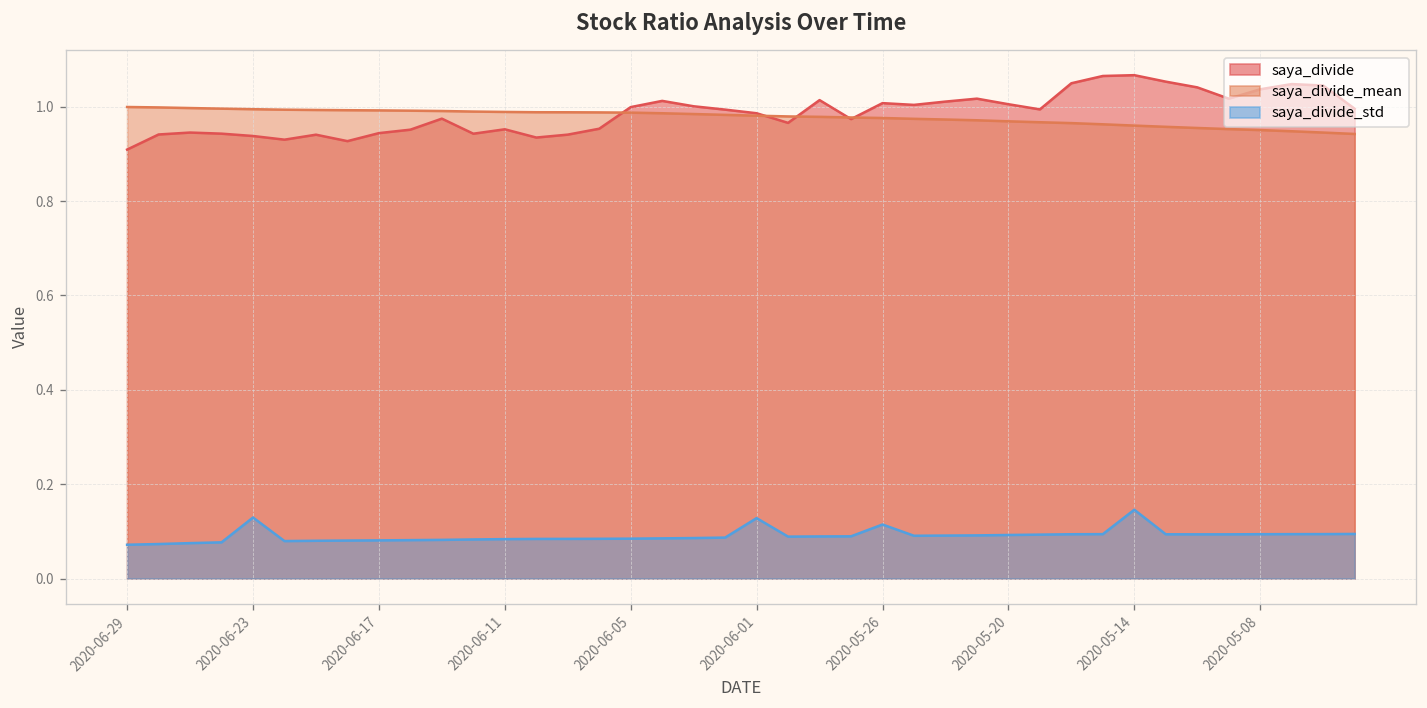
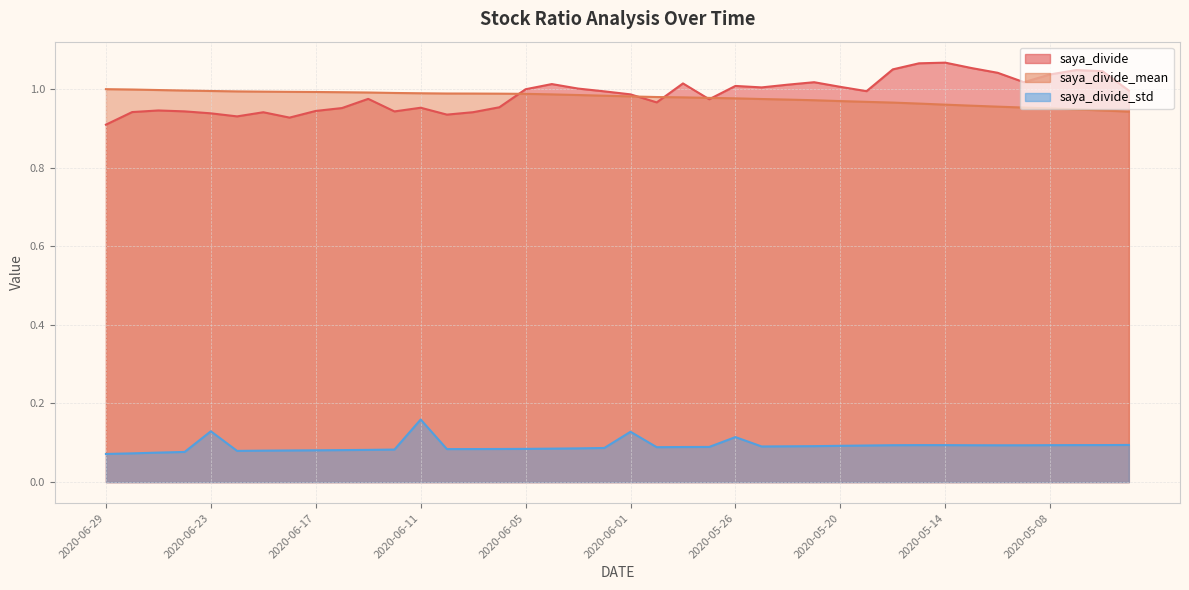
  {
    "saya_divide_std": {
      "2020-06-29": 0.07,
      "2020-06-23": 0.13,
      "2020-06-17": 0.08,
-     "2020-06-11": 0.08,
+     "2020-06-11": 0.16,
      "2020-06-05": 0.08,
      "2020-06-01": 0.13,
      "2020-05-26": 0.11,
      "2020-05-20": 0.09,
-     "2020-05-14": 0.15,
+     "2020-05-14": 0.09,
      "2020-05-08": 0.09
    }
  }
